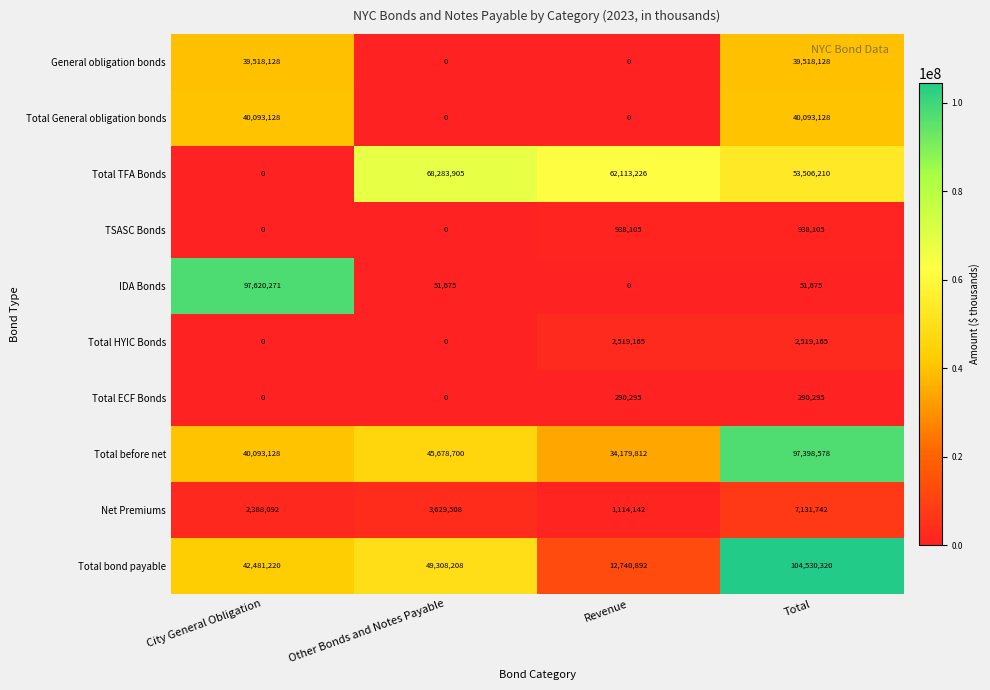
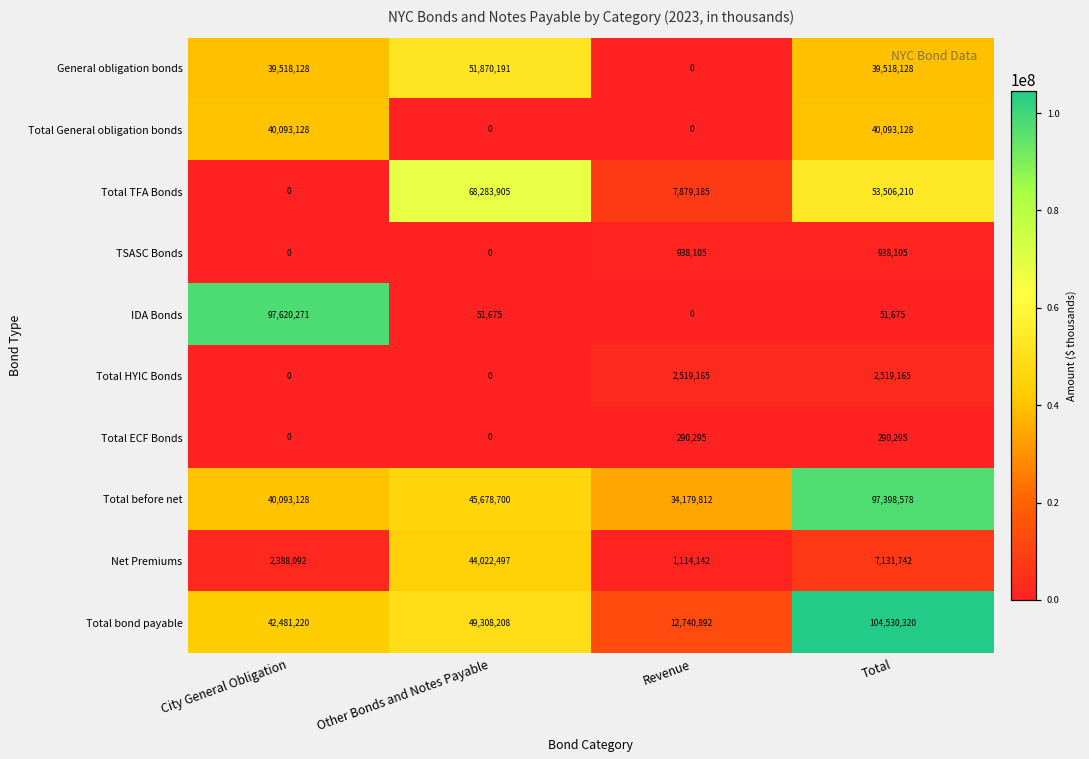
  {
    "General obligation bonds": {
      "City General Obligation": "39,518,128",
-     "Other Bonds and Notes Payable": "0",
+     "Other Bonds and Notes Payable": "51,870,191",
      "Revenue": "0"
    },
    "Total General obligation bonds": {
      "City General Obligation": "40,093,128",
      "Other Bonds and Notes Payable": "0",
      "Revenue": "0",
      "Total": "40,093,128"
    },
    "Total TFA Bonds": {
      "City General Obligation": "0",
      "Other Bonds and Notes Payable": "68,283,905",
-     "Revenue": "62,113,226",
+     "Revenue": "7,879,185",
      "Total": "53,506,210"
    },
    "TSASC Bonds": {
      "City General Obligation": "0",
      "Other Bonds and Notes Payable": "0",
      "Revenue": "938,105",
      "Total": "938,105"
    },
    "IDA Bonds": {
      "City General Obligation": "97,620,271",
      "Other Bonds and Notes Payable": "51,675",
      "Revenue": "0",
      "Total": "51,675"
    },
    "Total HYIC Bonds": {
      "City General Obligation": "0",
      "Other Bonds and Notes Payable": "0",
      "Revenue": "2,519,165",
      "Total": "2,519,165"
    },
    "Total ECF Bonds": {
      "City General Obligation": "0",
      "Other Bonds and Notes Payable": "0",
      "Revenue": "290,295",
      "Total": "290,295"
    },
    "Total before net": {
      "City General Obligation": "40,093,128",
      "Other Bonds and Notes Payable": "45,678,700",
      "Revenue": "34,179,812",
      "Total": "97,398,578"
    },
    "Net Premiums": {
      "City General Obligation": "2,388,092",
-     "Other Bonds and Notes Payable": "3,629,508",
+     "Other Bonds and Notes Payable": "44,022,497",
      "Revenue": "1,114,142",
      "Total": "7,131,742"
    },
    "Total bond payable": {
      "City General Obligation": "42,481,220",
      "Other Bonds and Notes Payable": "49,308,208",
      "Revenue": "12,740,892",
      "Total": "104,530,320"
    }
  }
